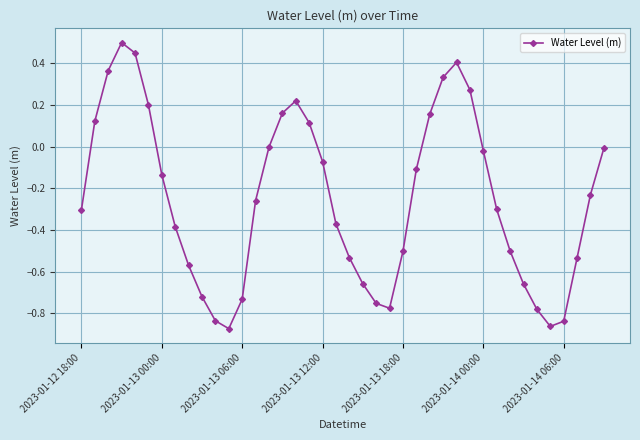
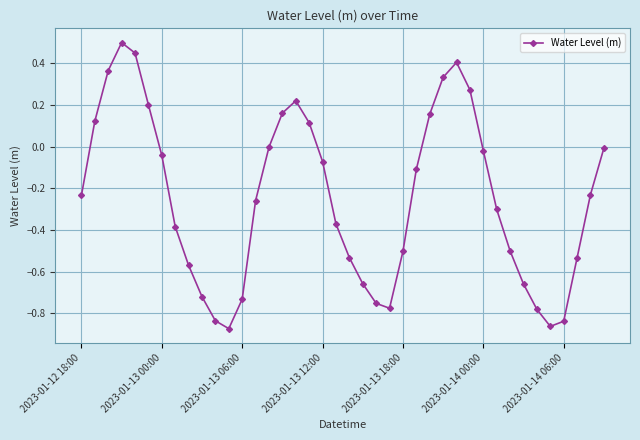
  {
-   "2023-01-12 18:00": -0.30,
-   "2023-01-13 00:00": -0.13,
+   "2023-01-12 18:00": -0.23,
+   "2023-01-13 00:00": -0.04,
    "2023-01-13 06:00": -0.73,
    "2023-01-13 12:00": -0.07,
    "2023-01-13 18:00": -0.50,
    "2023-01-14 00:00": -0.02,
    "2023-01-14 06:00": -0.84
  }
